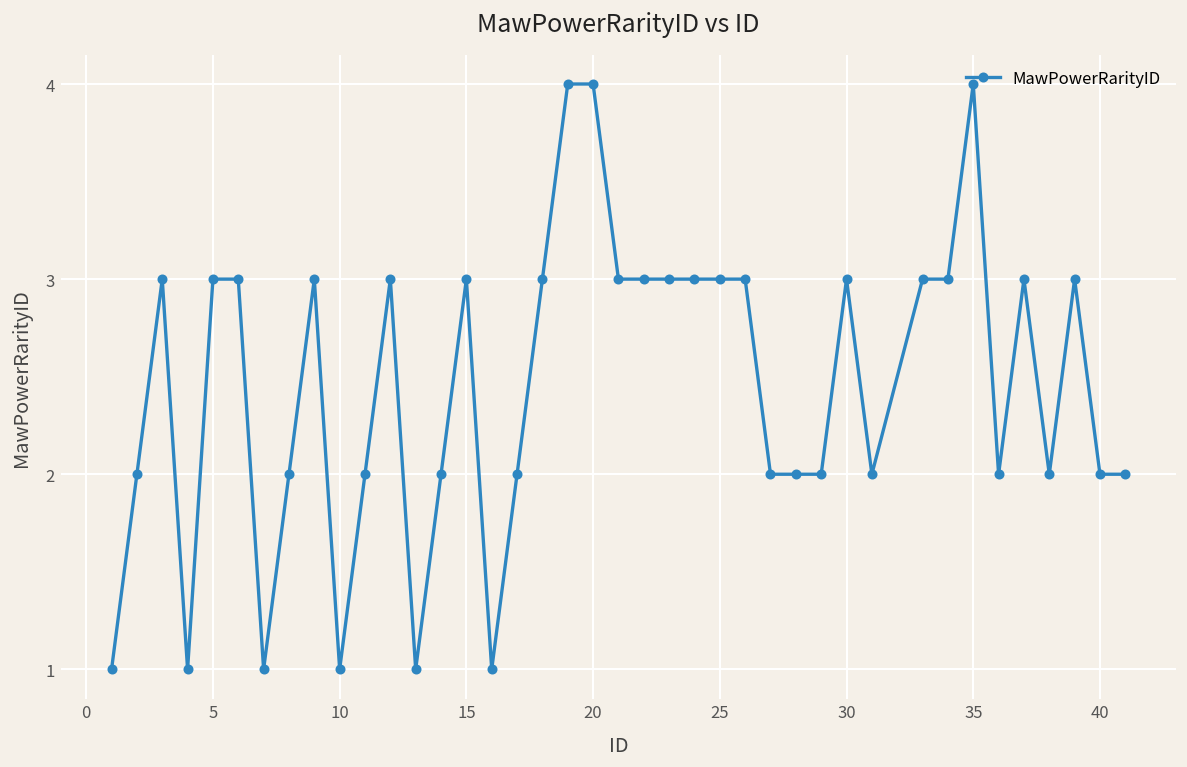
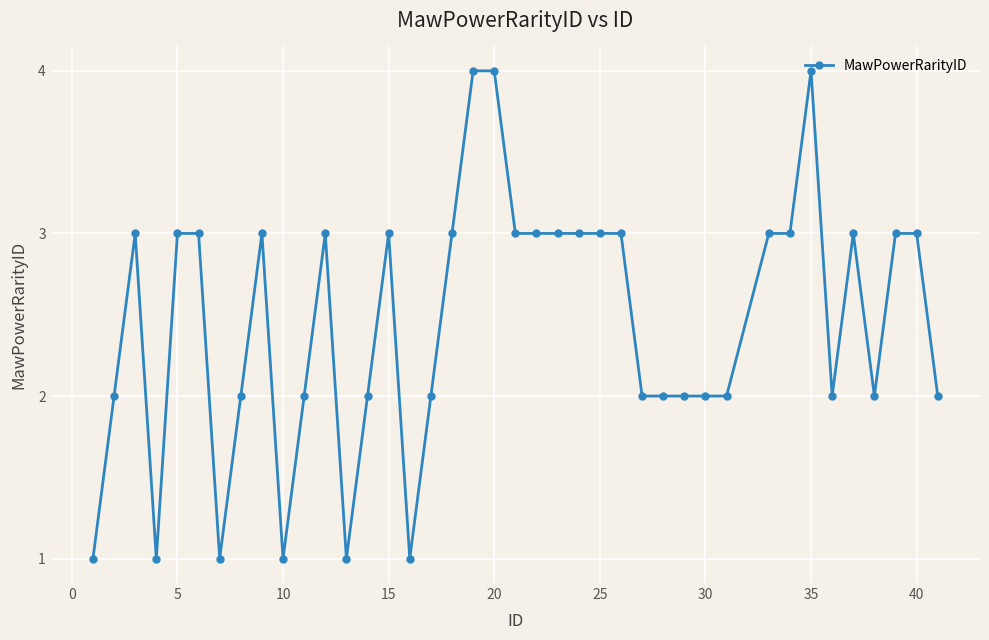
  {
    "5": 3,
    "10": 1,
    "15": 3,
    "20": 4,
    "25": 3,
-   "30": 3,
+   "30": 2,
    "35": 4,
-   "40": 2
+   "40": 3
  }
